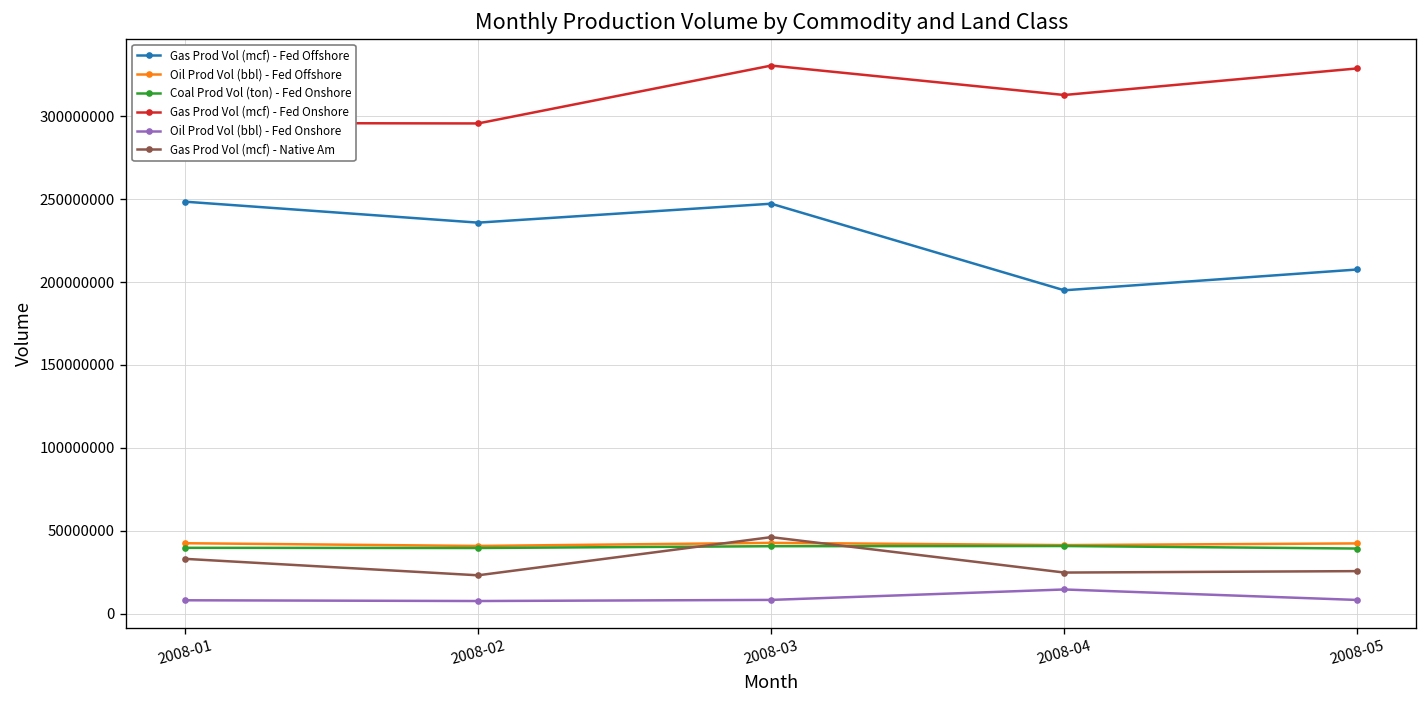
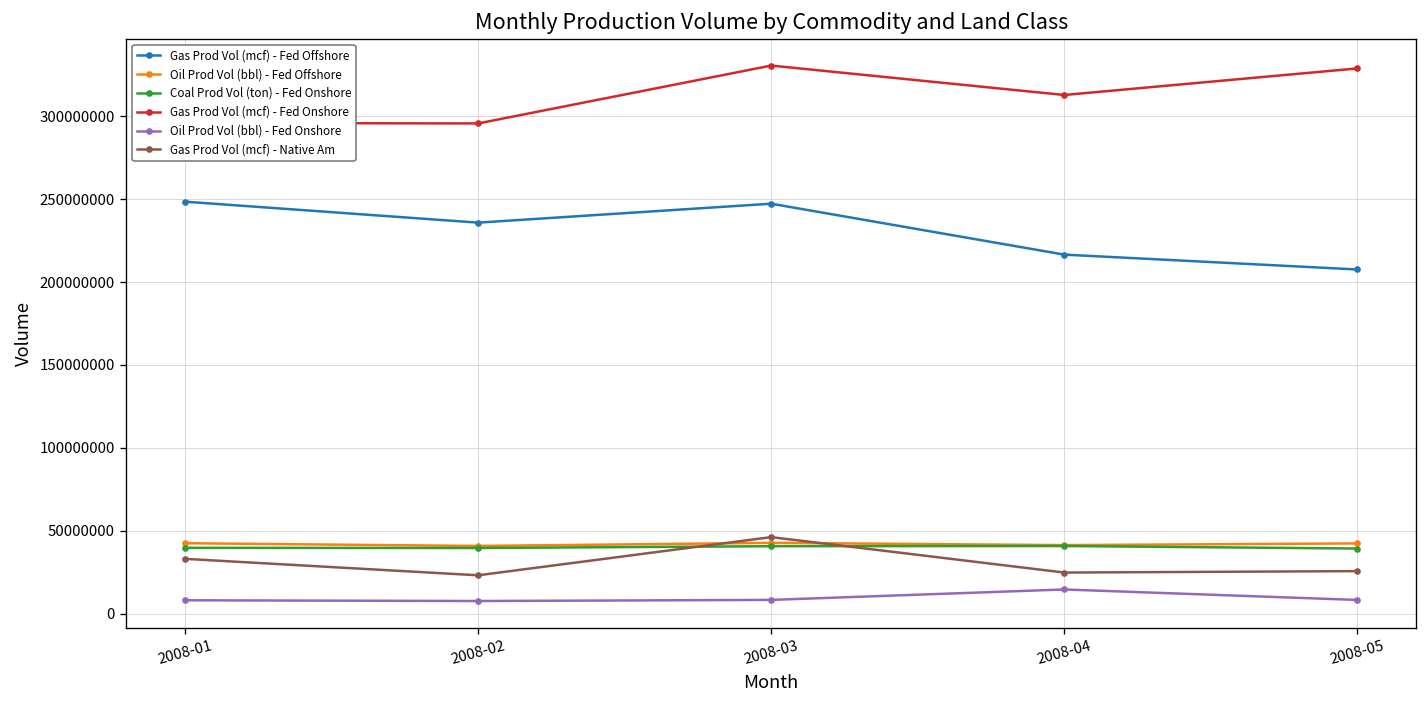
  {
    "Gas Prod Vol (mcf) - Fed Offshore": {
      "2008-01": 248000000,
      "2008-02": 236000000,
      "2008-03": 247000000,
-     "2008-04": 195000000,
+     "2008-04": 216000000,
      "2008-05": 208000000
    },
    "Oil Prod Vol (bbl) - Fed Offshore": {
      "2008-01": 43000000,
      "2008-03": 43000000,
      "2008-05": 42000000
    },
    "Coal Prod Vol (ton) - Fed Onshore": {
      "2008-01": 40000000,
      "2008-03": 41000000,
      "2008-05": 39000000
    },
    "Gas Prod Vol (mcf) - Fed Onshore": {
      "2008-02": 296000000,
      "2008-03": 330000000,
      "2008-04": 313000000,
      "2008-05": 329000000
    },
    "Oil Prod Vol (bbl) - Fed Onshore": {
      "2008-01": 8000000,
      "2008-02": 8000000,
      "2008-03": 8000000,
      "2008-04": 15000000,
      "2008-05": 8000000
    },
    "Gas Prod Vol (mcf) - Native Am": {
      "2008-01": 33000000,
      "2008-02": 23000000,
      "2008-03": 46000000,
      "2008-04": 25000000,
      "2008-05": 26000000
    }
  }
